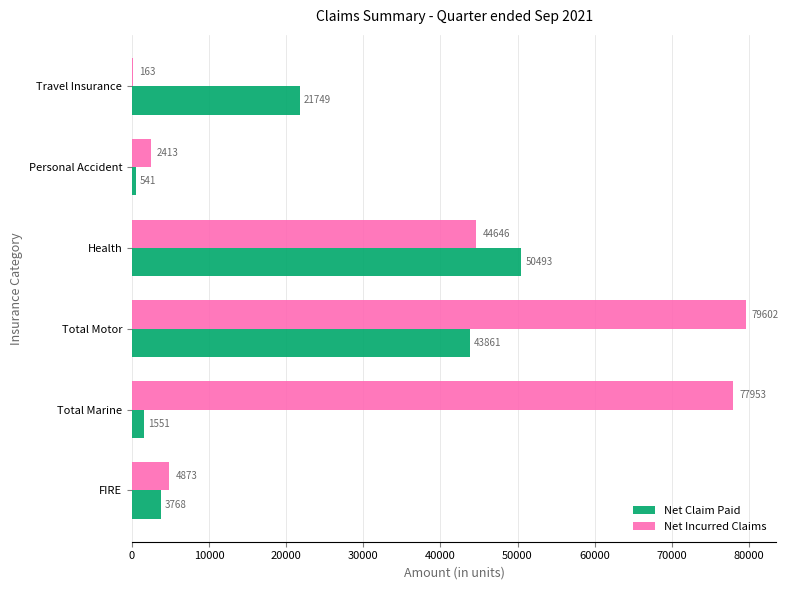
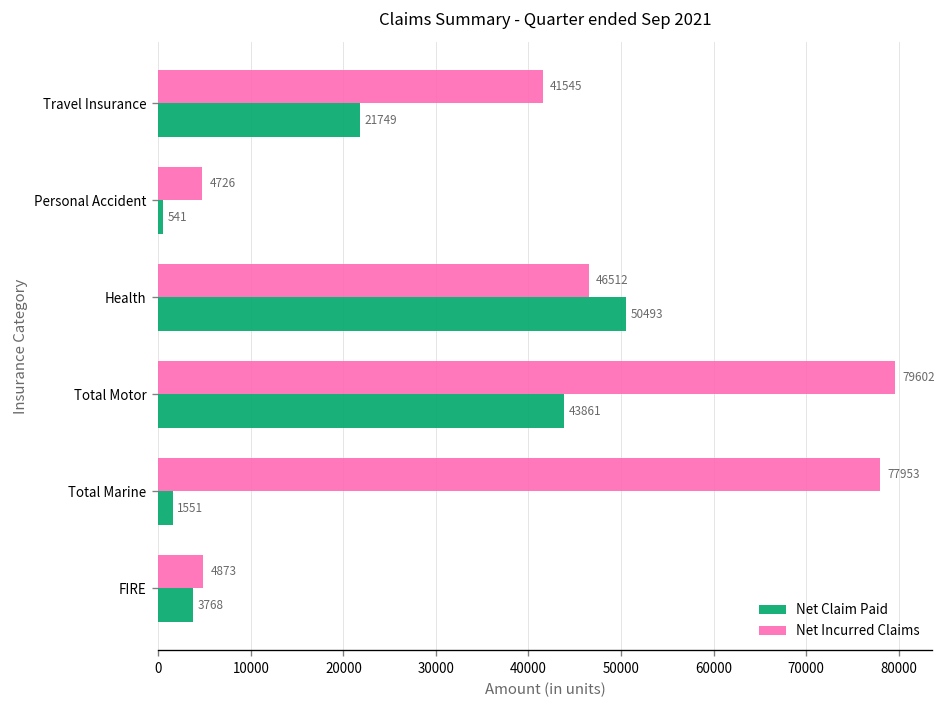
  {
    "Net Claim Paid": {
      "Travel Insurance": 21749,
      "Personal Accident": 541,
      "Health": 50493,
      "Total Motor": 43861,
      "Total Marine": 1551,
      "FIRE": 3768
    },
    "Net Incurred Claims": {
-     "Travel Insurance": 163,
-     "Personal Accident": 2413,
-     "Health": 44646,
+     "Travel Insurance": 41545,
+     "Personal Accident": 4726,
+     "Health": 46512,
      "Total Motor": 79602,
      "Total Marine": 77953,
      "FIRE": 4873
    }
  }
